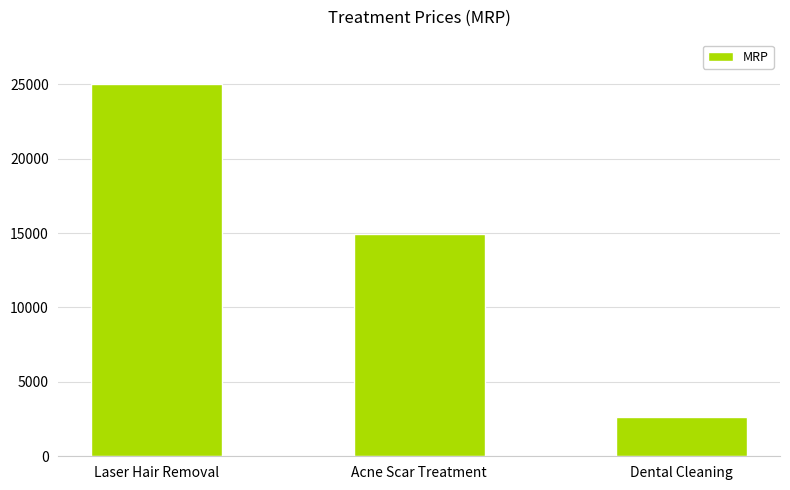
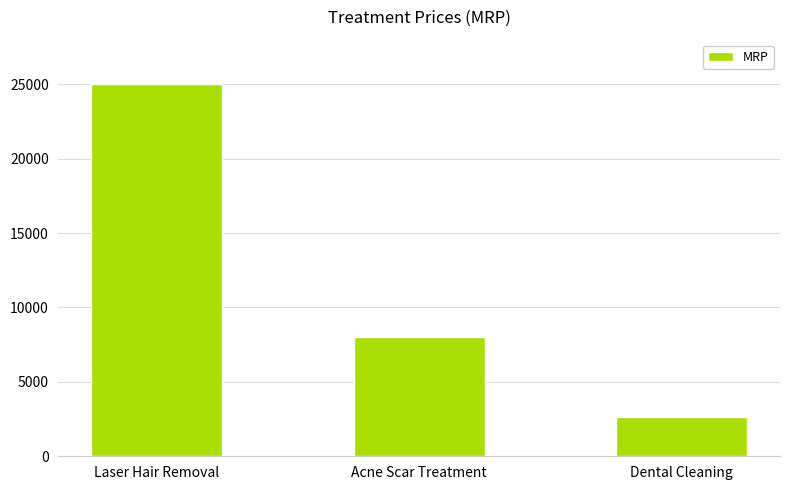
  {
    "Laser Hair Removal": 25000,
-   "Acne Scar Treatment": 15000,
+   "Acne Scar Treatment": 8000,
    "Dental Cleaning": 2600
  }
